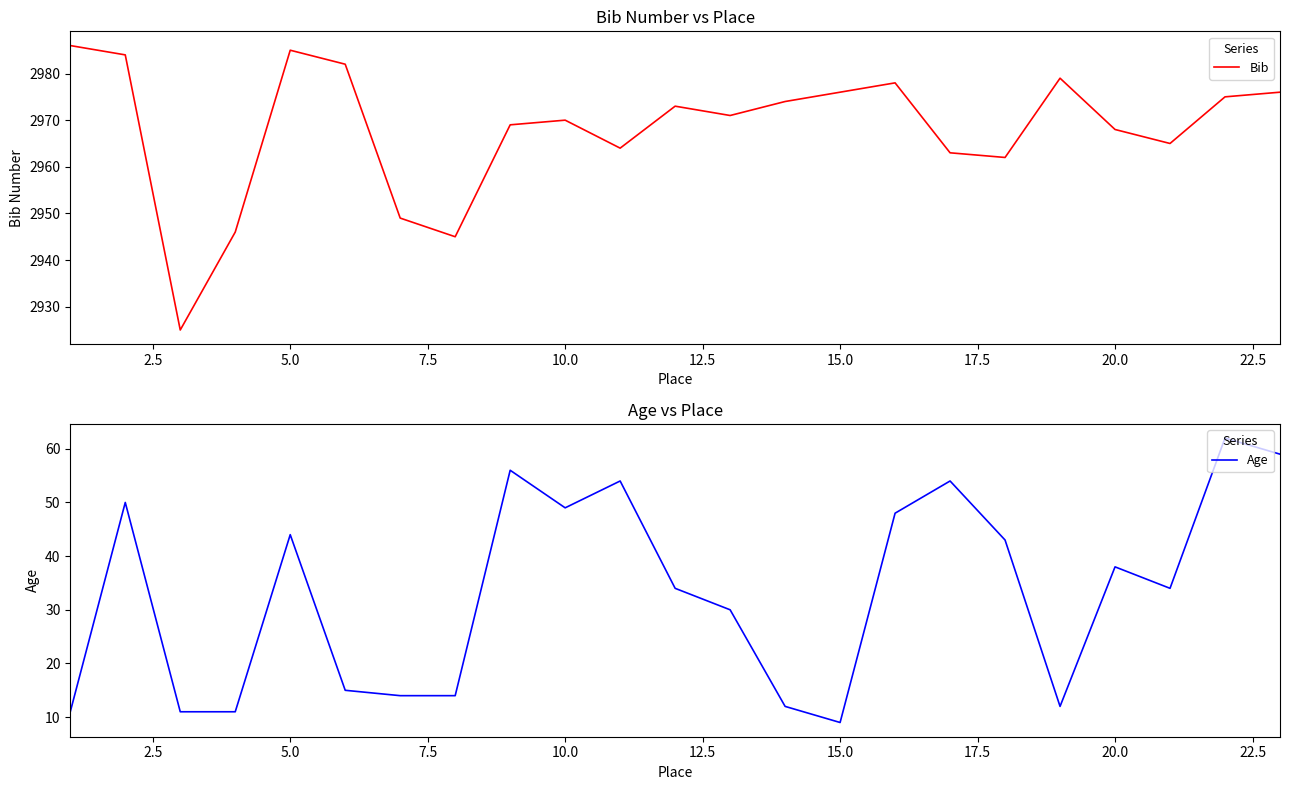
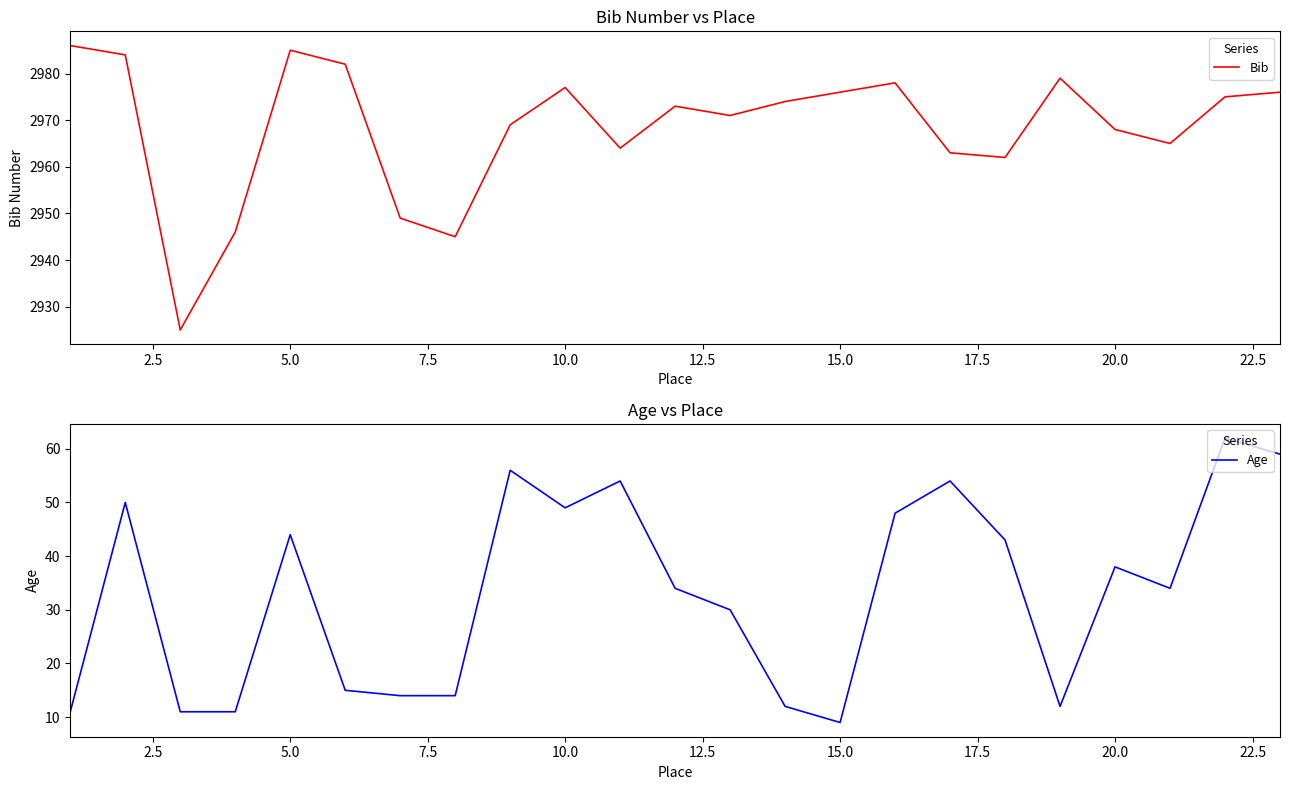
  {
    "Bib Number vs Place": {
      "5.0": 2985,
-     "10.0": 2970,
+     "10.0": 2977,
      "15.0": 2976,
      "20.0": 2968
    },
    "Age vs Place": {
      "5.0": 44,
      "10.0": 49,
      "15.0": 9,
      "20.0": 38
    }
  }
